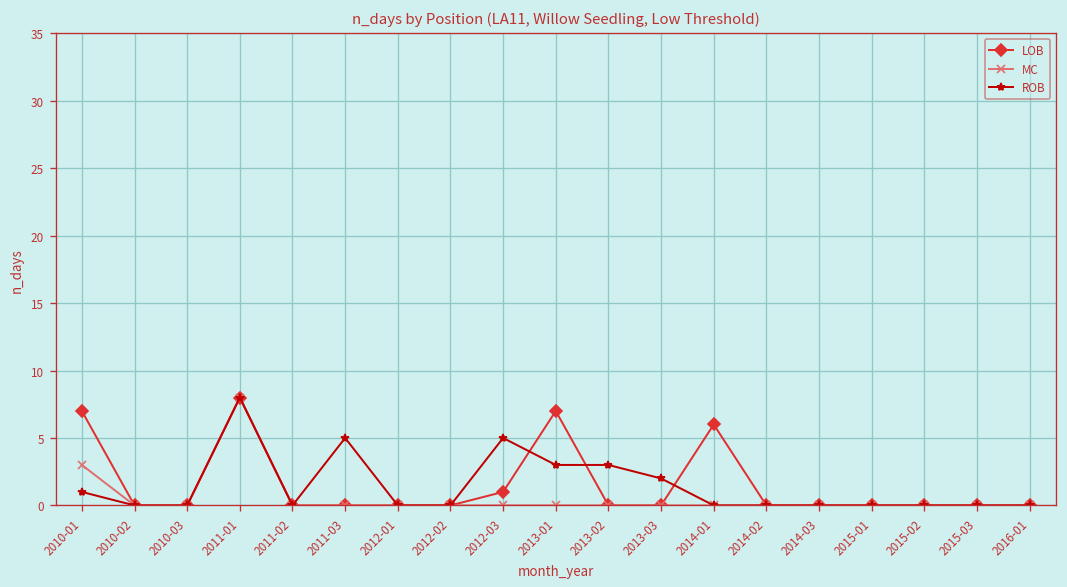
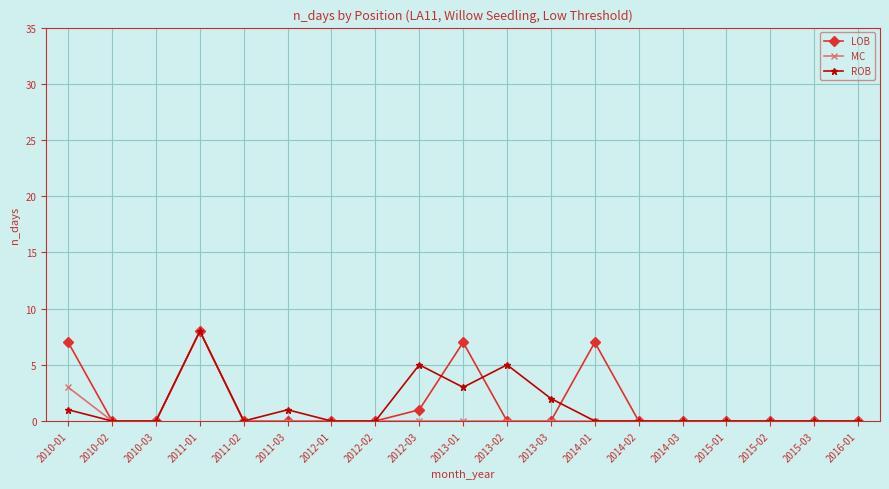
  {
    "LOB": {
      "2010-01": 7,
      "2012-03": 1,
      "2013-01": 7,
-     "2014-01": 6
+     "2014-01": 7
    },
    "MC": {
      "2010-01": 3,
      "2012-03": 0,
      "2013-01": 0
    },
    "ROB": {
      "2010-01": 1,
-     "2011-03": 5,
+     "2011-03": 1,
      "2012-03": 5,
      "2013-01": 3,
-     "2013-02": 3,
+     "2013-02": 5,
      "2013-03": 2
    }
  }
